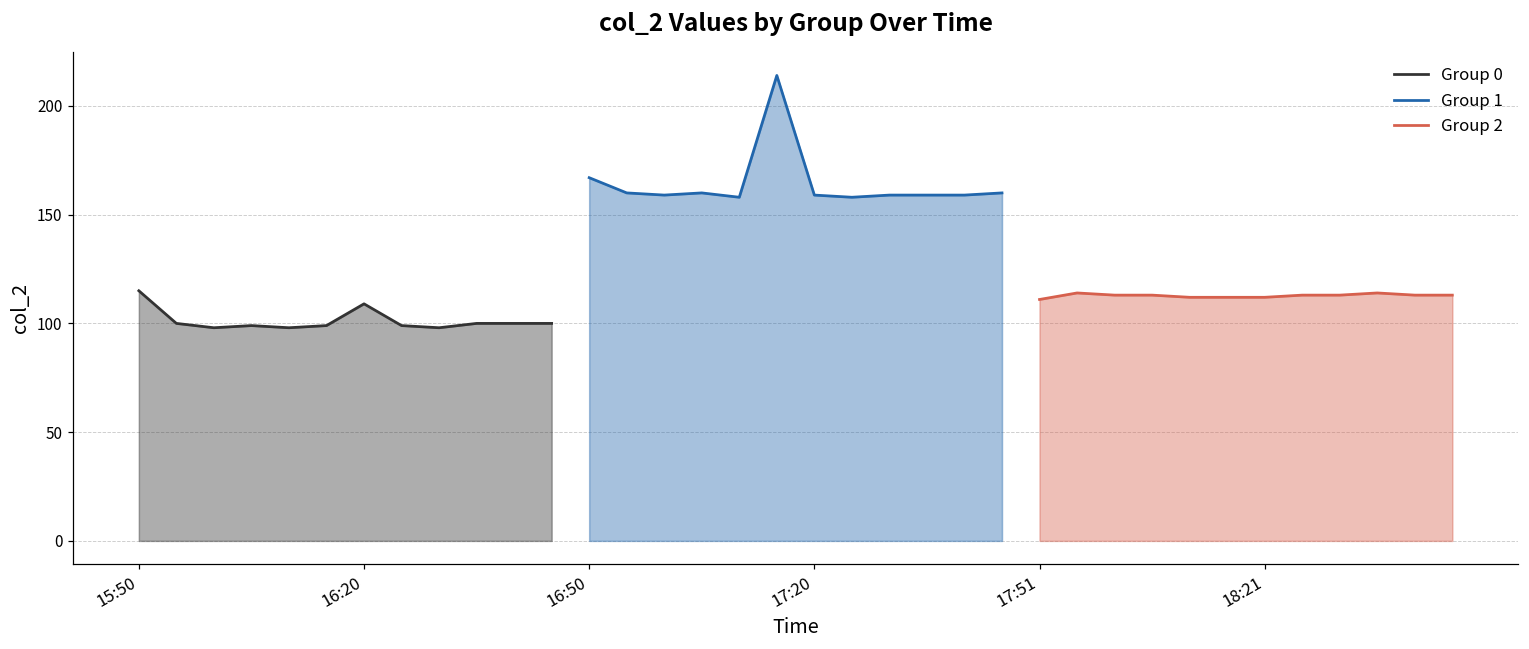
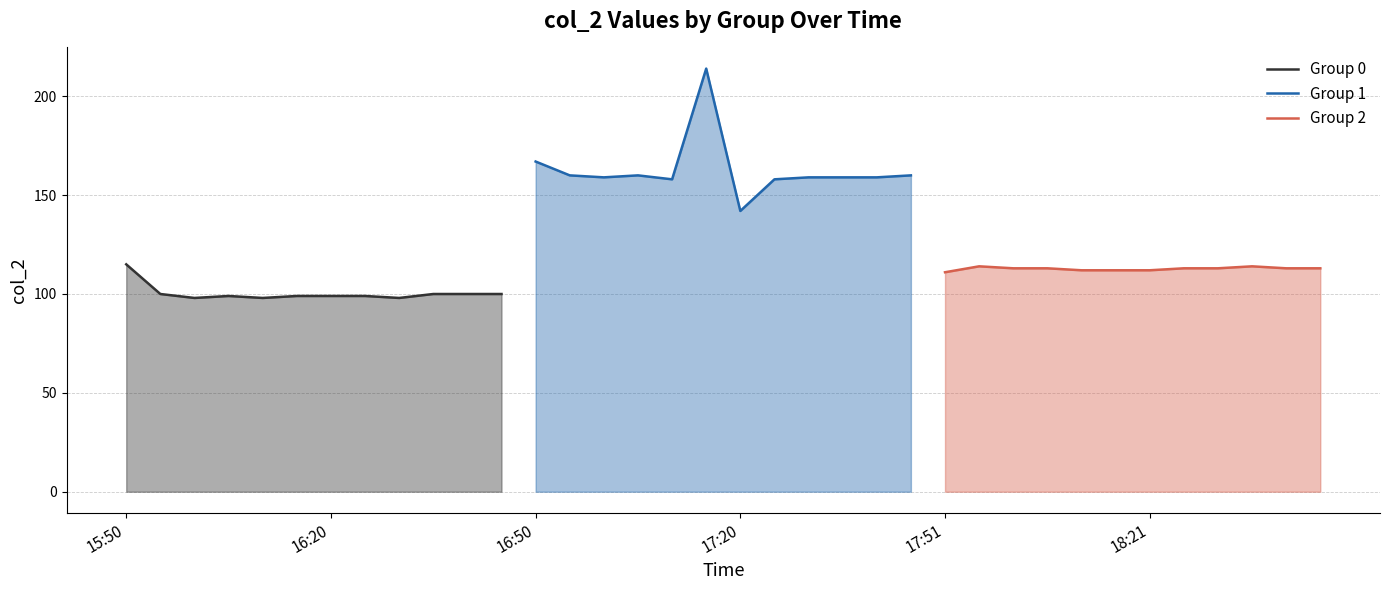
  {
    "Group 0": {
      "15:50": 115,
-     "16:20": 109
+     "16:20": 99
    },
    "Group 1": {
      "16:50": 167,
-     "17:20": 159
+     "17:20": 142
    },
    "Group 2": {
      "17:51": 111,
      "18:21": 112
    }
  }
